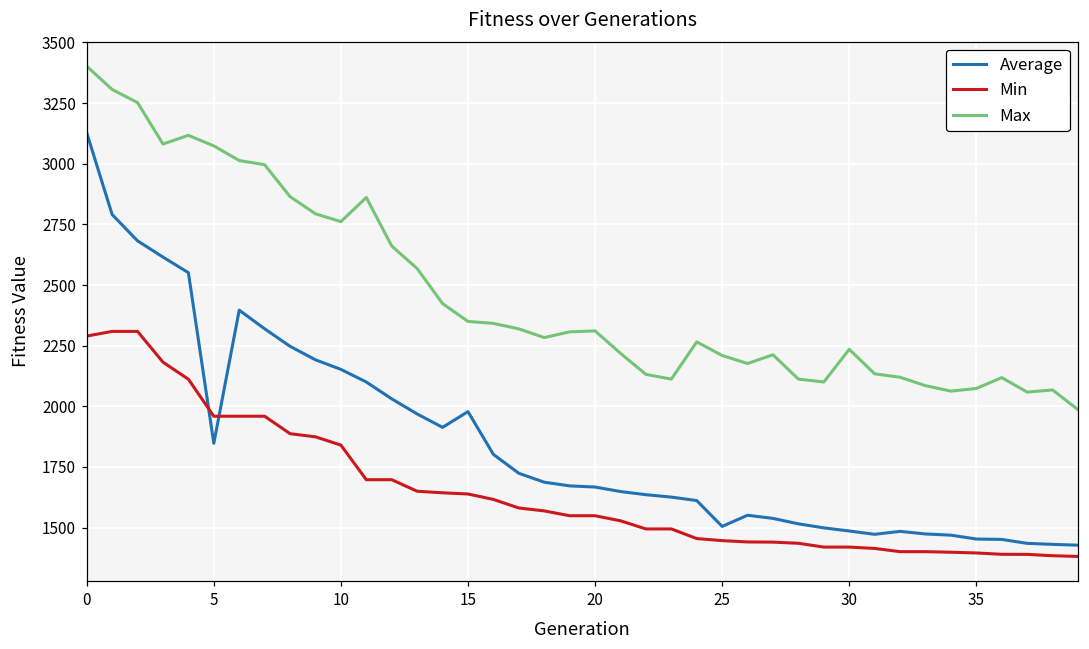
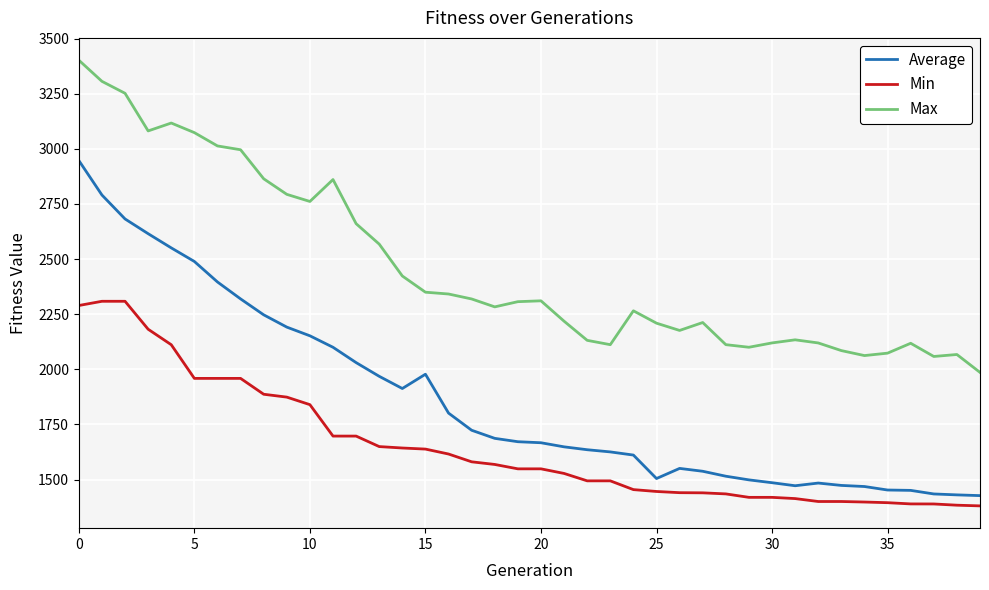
  {
    "Average": {
-     "0": 3130,
-     "5": 1850,
+     "0": 2950,
+     "5": 2490,
      "10": 2150,
      "15": 1980,
      "20": 1670,
      "25": 1500,
      "30": 1490,
      "35": 1450
    },
    "Min": {
      "0": 2290,
      "5": 1960,
      "10": 1840,
      "15": 1640,
      "20": 1550,
      "25": 1450,
      "30": 1420,
      "35": 1400
    },
    "Max": {
      "0": 3400,
      "5": 3070,
      "10": 2760,
      "15": 2350,
      "20": 2310,
      "25": 2210,
-     "30": 2230,
+     "30": 2120,
      "35": 2070
    }
  }
